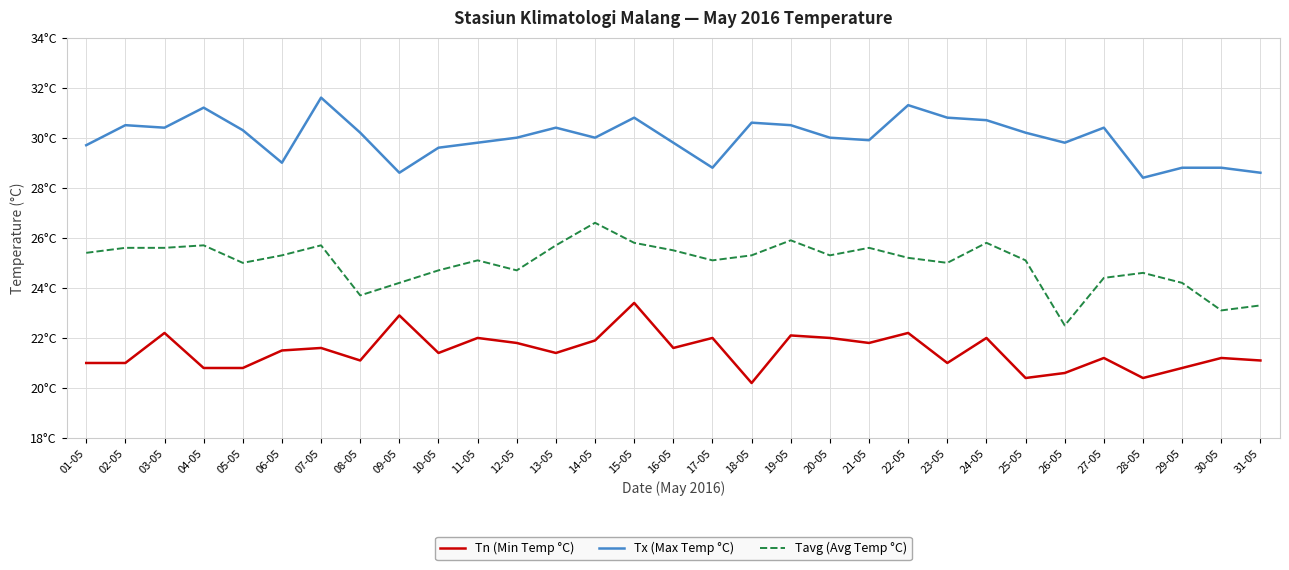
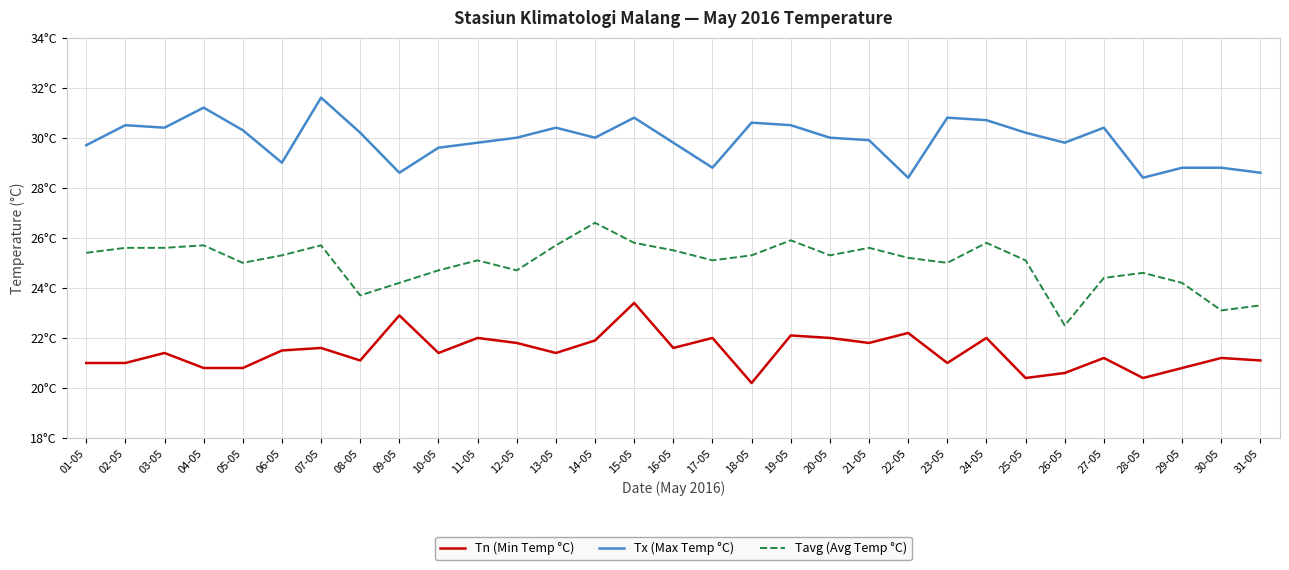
  {
    "Tn (Min Temp °C)": {
      "01-05": "21.0°C",
      "02-05": "21.0°C",
-     "03-05": "22.2°C",
+     "03-05": "21.4°C",
      "04-05": "20.8°C",
      "05-05": "20.8°C",
      "06-05": "21.5°C",
      "07-05": "21.6°C",
      "08-05": "21.1°C",
      "09-05": "22.9°C",
      "10-05": "21.4°C",
      "11-05": "22.0°C",
      "12-05": "21.8°C",
      "13-05": "21.4°C",
      "14-05": "21.9°C",
      "15-05": "23.4°C",
      "16-05": "21.6°C",
      "17-05": "22.0°C",
      "18-05": "20.2°C",
      "19-05": "22.1°C",
      "20-05": "22.0°C",
      "21-05": "21.8°C",
      "22-05": "22.2°C",
      "23-05": "21.0°C",
      "24-05": "22.0°C",
      "25-05": "20.4°C",
      "26-05": "20.6°C",
      "27-05": "21.2°C",
      "28-05": "20.4°C",
      "29-05": "20.8°C",
      "30-05": "21.2°C",
      "31-05": "21.1°C"
    },
    "Tx (Max Temp °C)": {
      "01-05": "29.7°C",
      "02-05": "30.5°C",
      "03-05": "30.4°C",
      "04-05": "31.2°C",
      "05-05": "30.3°C",
      "06-05": "29.0°C",
      "07-05": "31.6°C",
      "08-05": "30.2°C",
      "09-05": "28.6°C",
      "10-05": "29.6°C",
      "11-05": "29.8°C",
      "12-05": "30.0°C",
      "13-05": "30.4°C",
      "14-05": "30.0°C",
      "15-05": "30.8°C",
      "16-05": "29.8°C",
      "17-05": "28.8°C",
      "18-05": "30.6°C",
      "19-05": "30.5°C",
      "20-05": "30.0°C",
      "21-05": "29.9°C",
-     "22-05": "31.3°C",
+     "22-05": "28.4°C",
      "23-05": "30.8°C",
      "24-05": "30.7°C",
      "25-05": "30.2°C",
      "26-05": "29.8°C",
      "27-05": "30.4°C",
      "28-05": "28.4°C",
      "29-05": "28.8°C",
      "30-05": "28.8°C",
      "31-05": "28.6°C"
    },
    "Tavg (Avg Temp °C)": {
      "01-05": "25.4°C",
      "02-05": "25.6°C",
      "03-05": "25.6°C",
      "04-05": "25.7°C",
      "05-05": "25.0°C",
      "06-05": "25.3°C",
      "07-05": "25.7°C",
      "08-05": "23.7°C",
      "09-05": "24.2°C",
      "10-05": "24.7°C",
      "11-05": "25.1°C",
      "12-05": "24.7°C",
      "13-05": "25.7°C",
      "14-05": "26.6°C",
      "15-05": "25.8°C",
      "16-05": "25.5°C",
      "17-05": "25.1°C",
      "18-05": "25.3°C",
      "19-05": "25.9°C",
      "20-05": "25.3°C",
      "21-05": "25.6°C",
      "22-05": "25.2°C",
      "23-05": "25.0°C",
      "24-05": "25.8°C",
      "25-05": "25.1°C",
      "26-05": "22.5°C",
      "27-05": "24.4°C",
      "28-05": "24.6°C",
      "29-05": "24.2°C",
      "30-05": "23.1°C",
      "31-05": "23.3°C"
    }
  }
